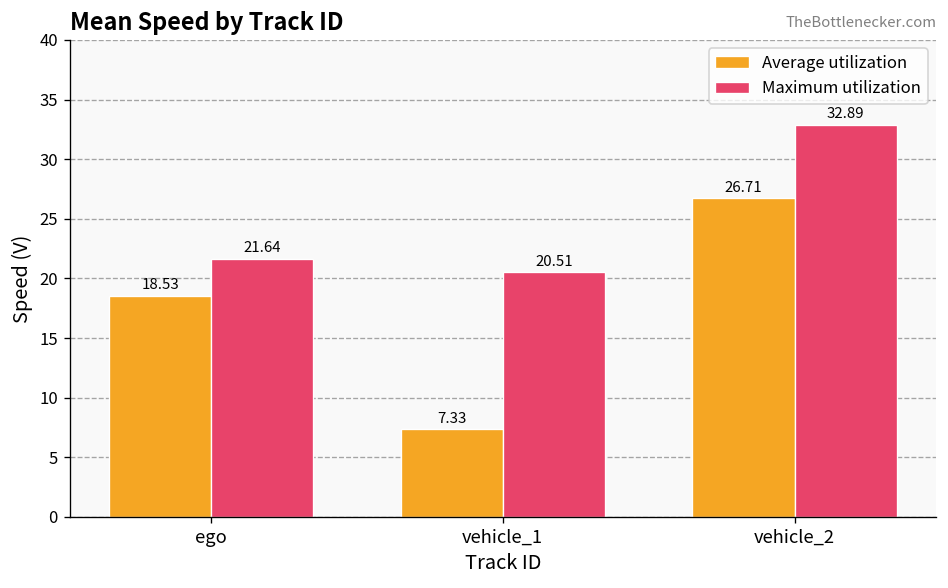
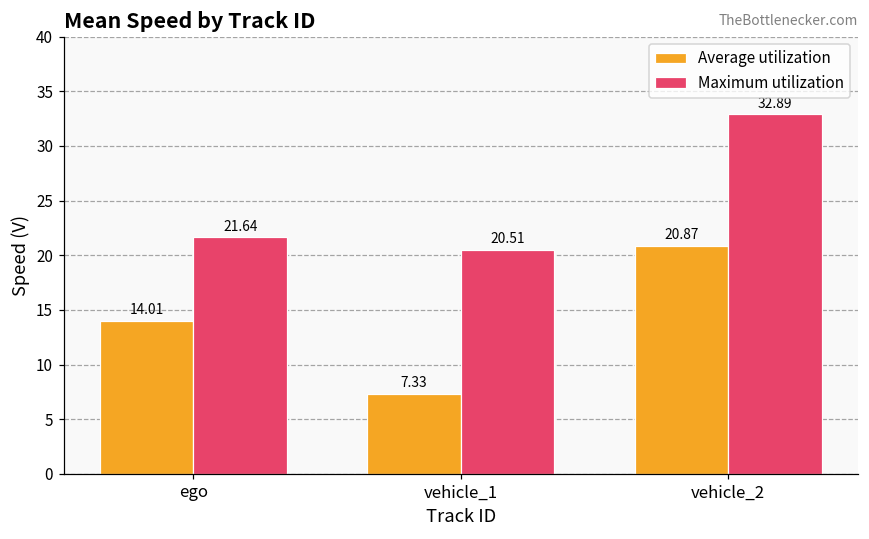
  {
    "Average utilization": {
-     "ego": 18.53,
+     "ego": 14.01,
      "vehicle_1": 7.33,
-     "vehicle_2": 26.71
+     "vehicle_2": 20.87
    },
    "Maximum utilization": {
      "ego": 21.64,
      "vehicle_1": 20.51,
      "vehicle_2": 32.89
    }
  }
